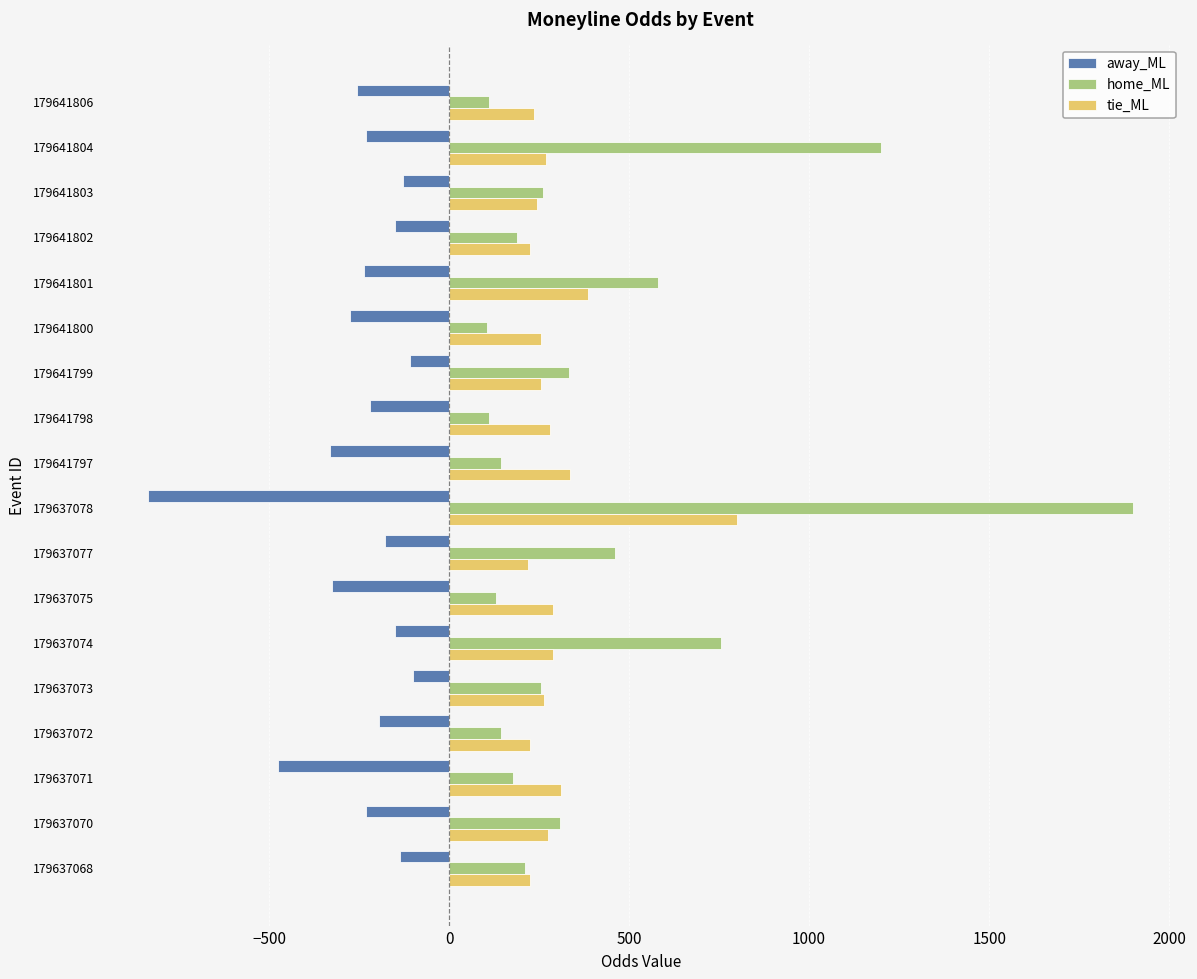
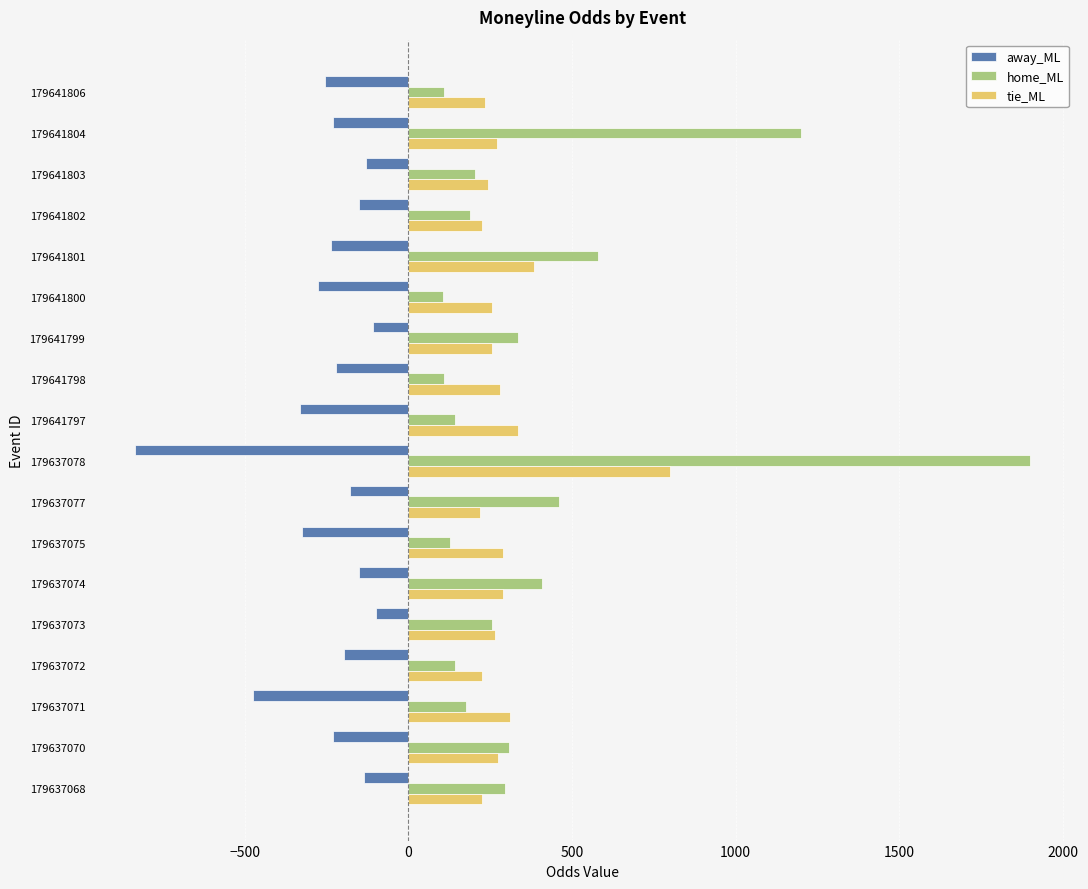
  {
    "away_ML": {
      "179641806": -260,
      "179641804": -230,
      "179641803": -130,
      "179641802": -150,
      "179641801": -240,
      "179641800": -280,
      "179641799": -110,
      "179641798": -220,
      "179641797": -330,
      "179637078": -840,
      "179637077": -180,
      "179637075": -330,
      "179637074": -150,
      "179637073": -100,
      "179637072": -200,
      "179637071": -480,
      "179637070": -230,
      "179637068": -140
    },
    "home_ML": {
      "179641806": 110,
      "179641804": 1200,
-     "179641803": 260,
+     "179641803": 210,
      "179641802": 190,
      "179641801": 580,
      "179641800": 110,
      "179641799": 330,
      "179641798": 110,
      "179641797": 140,
      "179637078": 1900,
      "179637077": 460,
      "179637075": 130,
-     "179637074": 750,
+     "179637074": 410,
      "179637073": 260,
      "179637072": 140,
      "179637071": 180,
      "179637070": 310,
-     "179637068": 210
+     "179637068": 300
    },
    "tie_ML": {
      "179641806": 240,
      "179641804": 270,
      "179641803": 250,
      "179641802": 230,
      "179641801": 390,
      "179641800": 260,
      "179641799": 260,
      "179641798": 280,
      "179641797": 340,
      "179637078": 800,
      "179637077": 220,
      "179637075": 290,
      "179637074": 290,
      "179637073": 270,
      "179637072": 230,
      "179637071": 310,
      "179637070": 280,
      "179637068": 230
    }
  }
